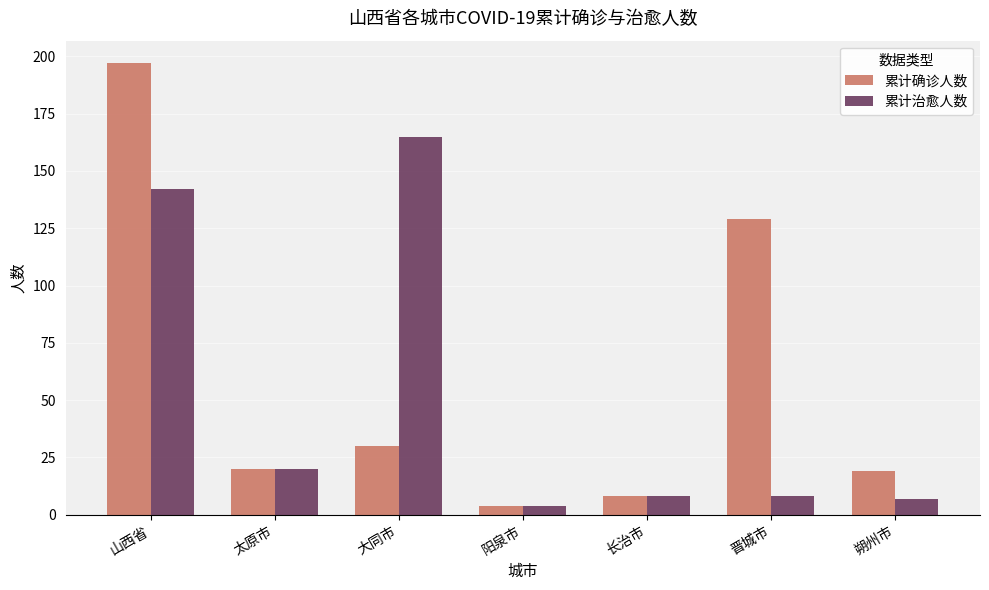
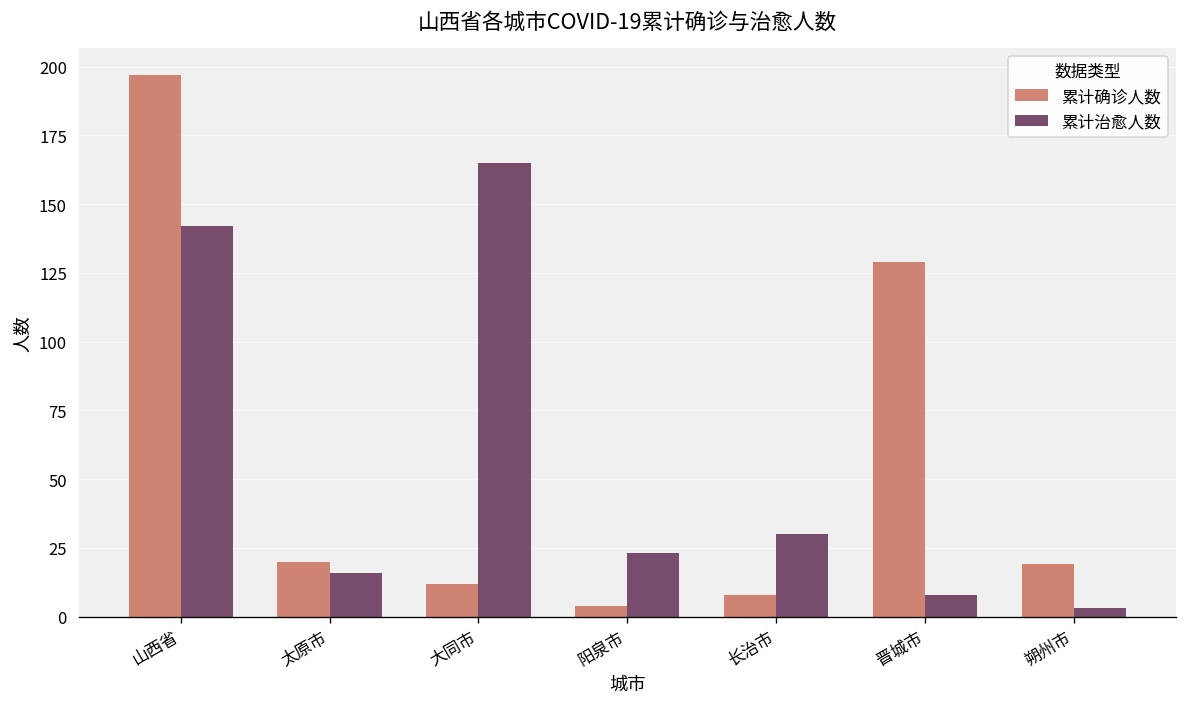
  {
    "累计确诊人数": {
      "山西省": 197,
      "太原市": 20,
-     "大同市": 30,
+     "大同市": 12,
      "阳泉市": 4,
      "长治市": 8,
      "晋城市": 129,
      "朔州市": 19
    },
    "累计治愈人数": {
      "山西省": 142,
-     "太原市": 20,
+     "太原市": 16,
      "大同市": 165,
-     "阳泉市": 4,
-     "长治市": 8,
+     "阳泉市": 23,
+     "长治市": 30,
      "晋城市": 8,
-     "朔州市": 7
+     "朔州市": 3
    }
  }
